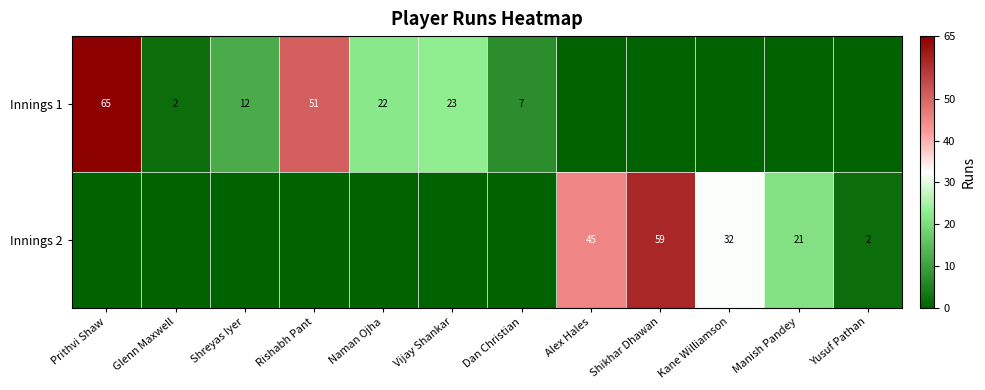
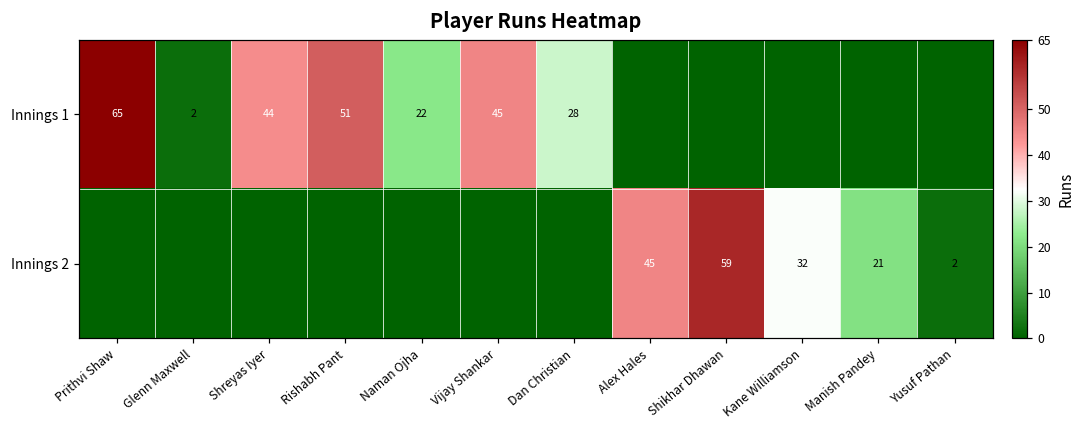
  {
    "Innings 1": {
      "Prithvi Shaw": 65,
      "Glenn Maxwell": 2,
-     "Shreyas Iyer": 12,
+     "Shreyas Iyer": 44,
      "Rishabh Pant": 51,
      "Naman Ojha": 22,
-     "Vijay Shankar": 23,
-     "Dan Christian": 7
+     "Vijay Shankar": 45,
+     "Dan Christian": 28
    },
    "Innings 2": {
      "Alex Hales": 45,
      "Shikhar Dhawan": 59,
      "Kane Williamson": 32,
      "Manish Pandey": 21,
      "Yusuf Pathan": 2
    }
  }
